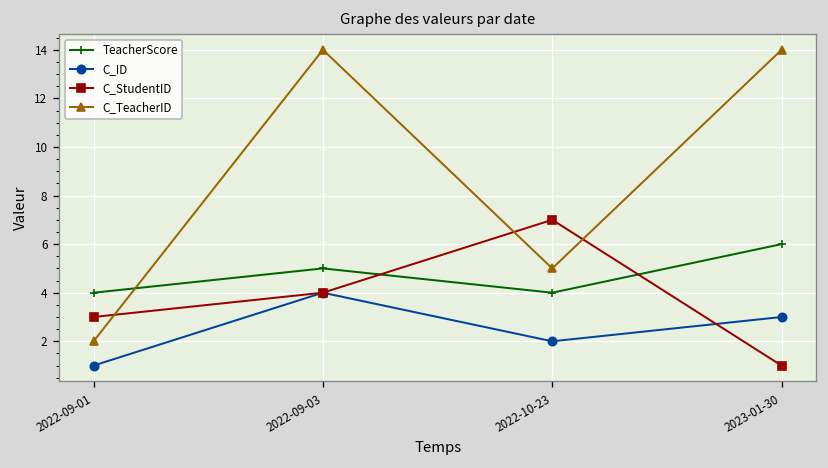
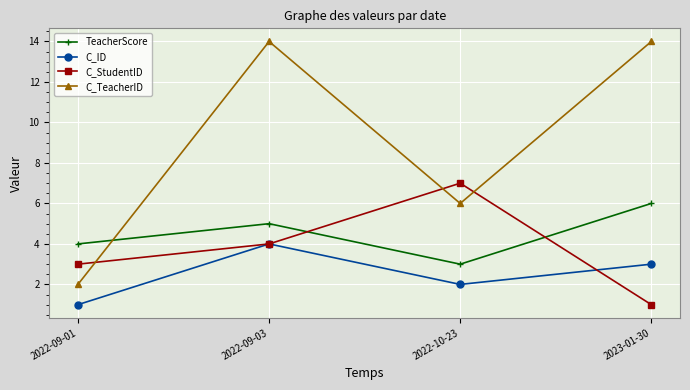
  {
    "TeacherScore": {
      "2022-09-01": 4,
      "2022-09-03": 5,
-     "2022-10-23": 4,
+     "2022-10-23": 3,
      "2023-01-30": 6
    },
    "C_ID": {
      "2022-09-01": 1,
      "2022-10-23": 2,
      "2023-01-30": 3
    },
    "C_StudentID": {
      "2022-09-01": 3,
      "2022-10-23": 7,
      "2023-01-30": 1
    },
    "C_TeacherID": {
      "2022-09-01": 2,
      "2022-09-03": 14,
-     "2022-10-23": 5,
+     "2022-10-23": 6,
      "2023-01-30": 14
    }
  }
